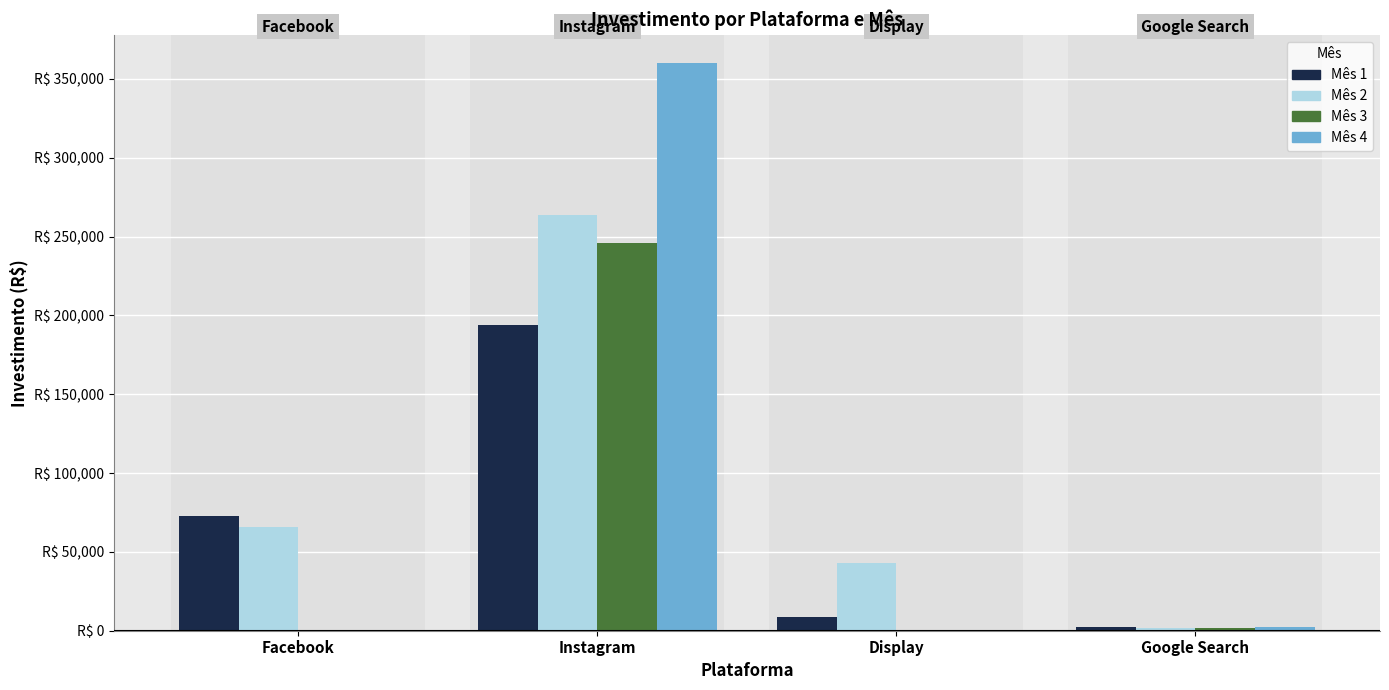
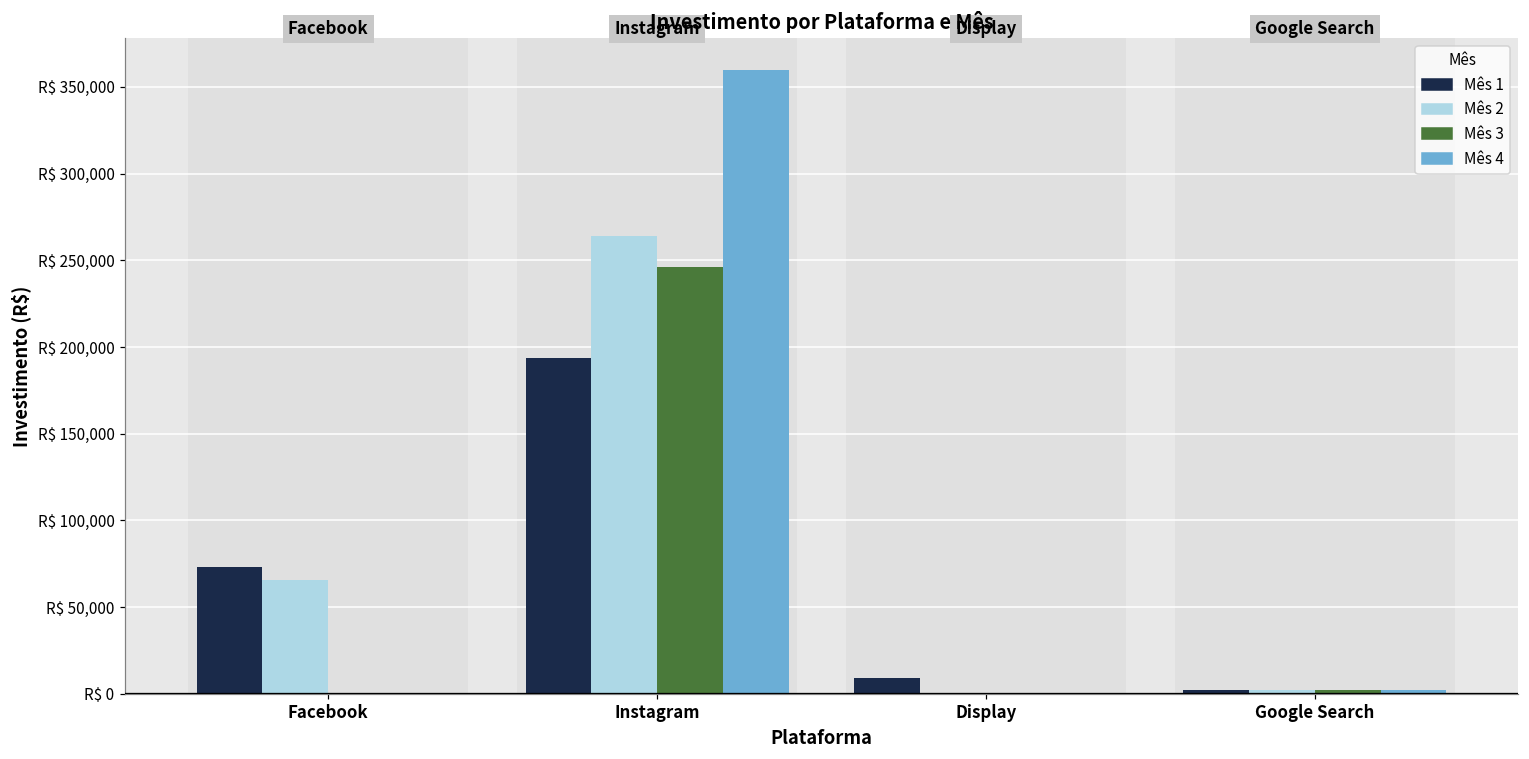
  {
    "Mês 1": {
      "Facebook": "R$ 73,000",
      "Instagram": "R$ 194,000",
      "Display": "R$ 9,000",
      "Google Search": "R$ 2,000"
    },
    "Mês 2": {
      "Facebook": "R$ 66,000",
      "Instagram": "R$ 264,000",
-     "Display": "R$ 43,000",
+     "Display": "R$ 0",
      "Google Search": "R$ 2,000"
    },
    "Mês 3": {
      "Facebook": "R$ 0",
      "Instagram": "R$ 246,000",
      "Display": "R$ 0",
      "Google Search": "R$ 2,000"
    },
    "Mês 4": {
      "Facebook": "R$ 0",
      "Instagram": "R$ 360,000",
      "Display": "R$ 0",
      "Google Search": "R$ 2,000"
    }
  }
